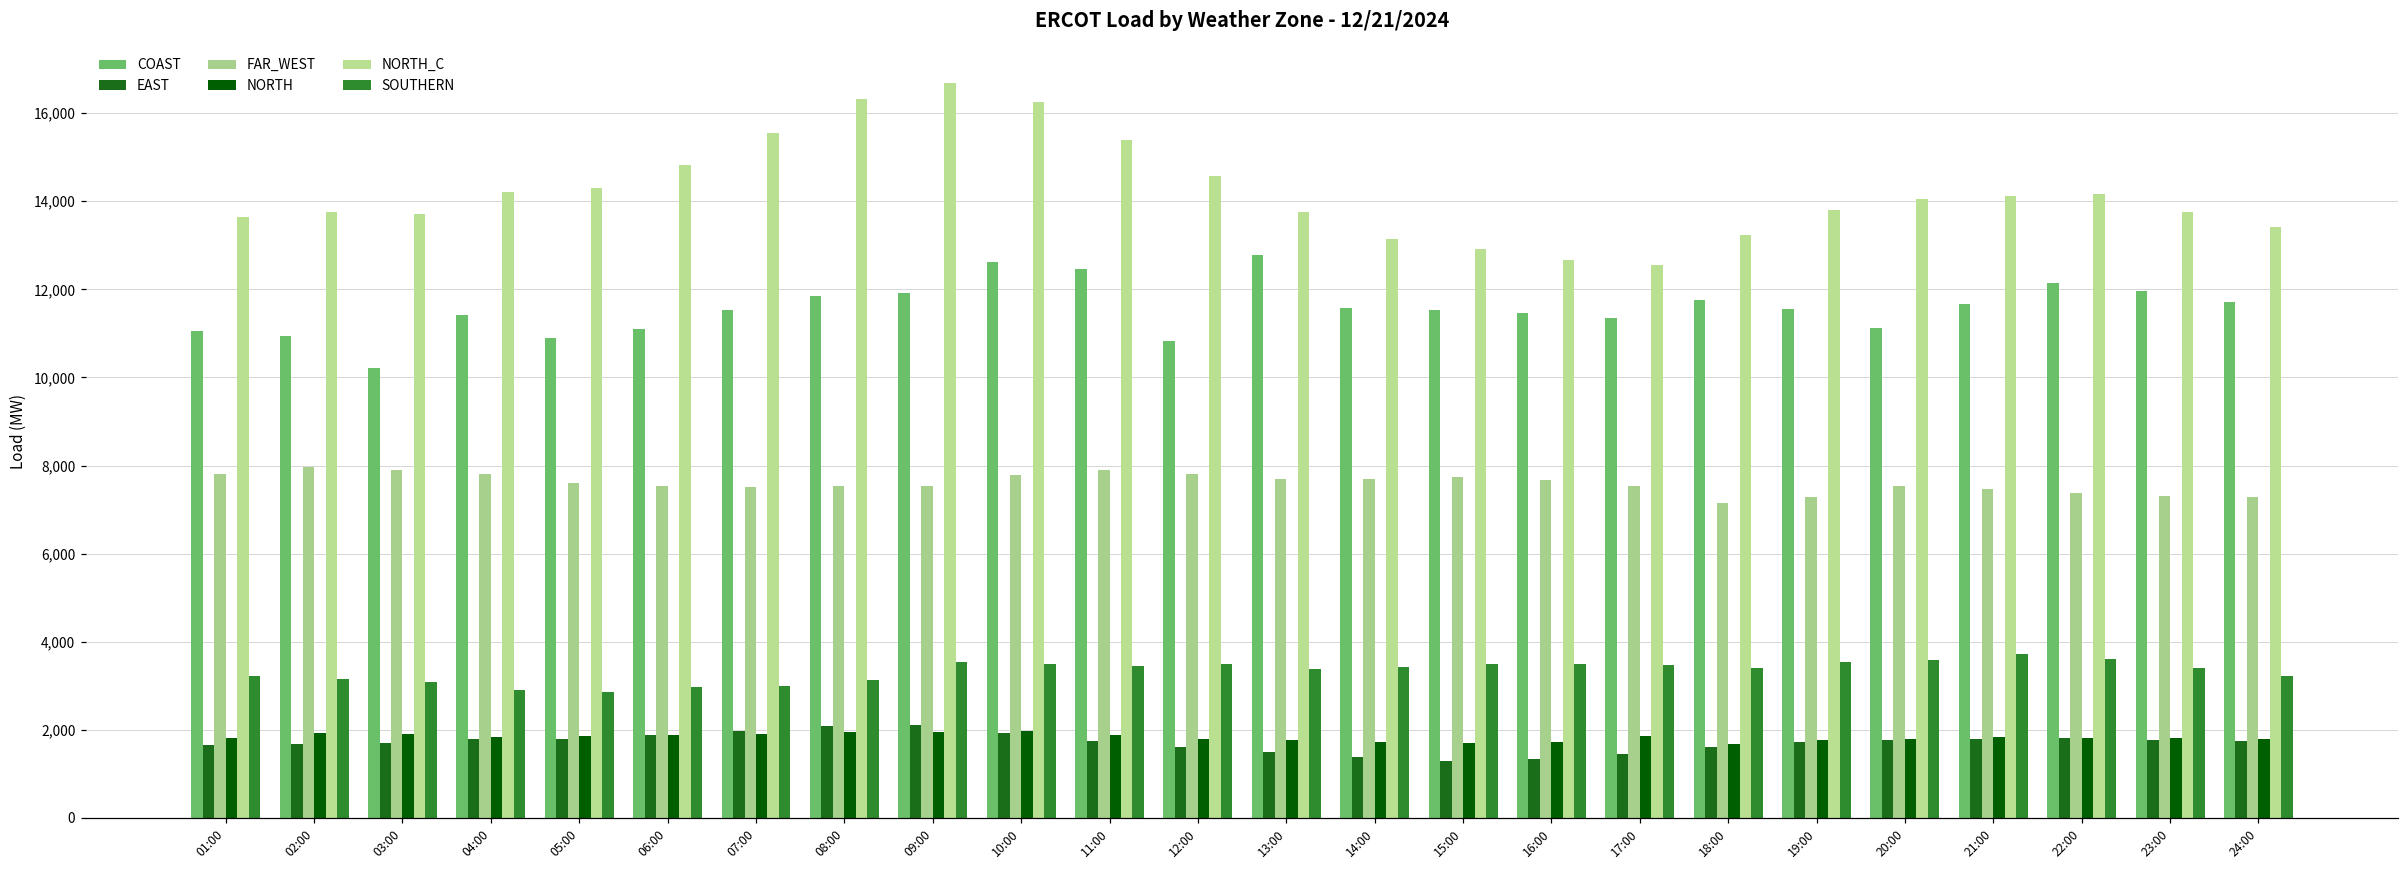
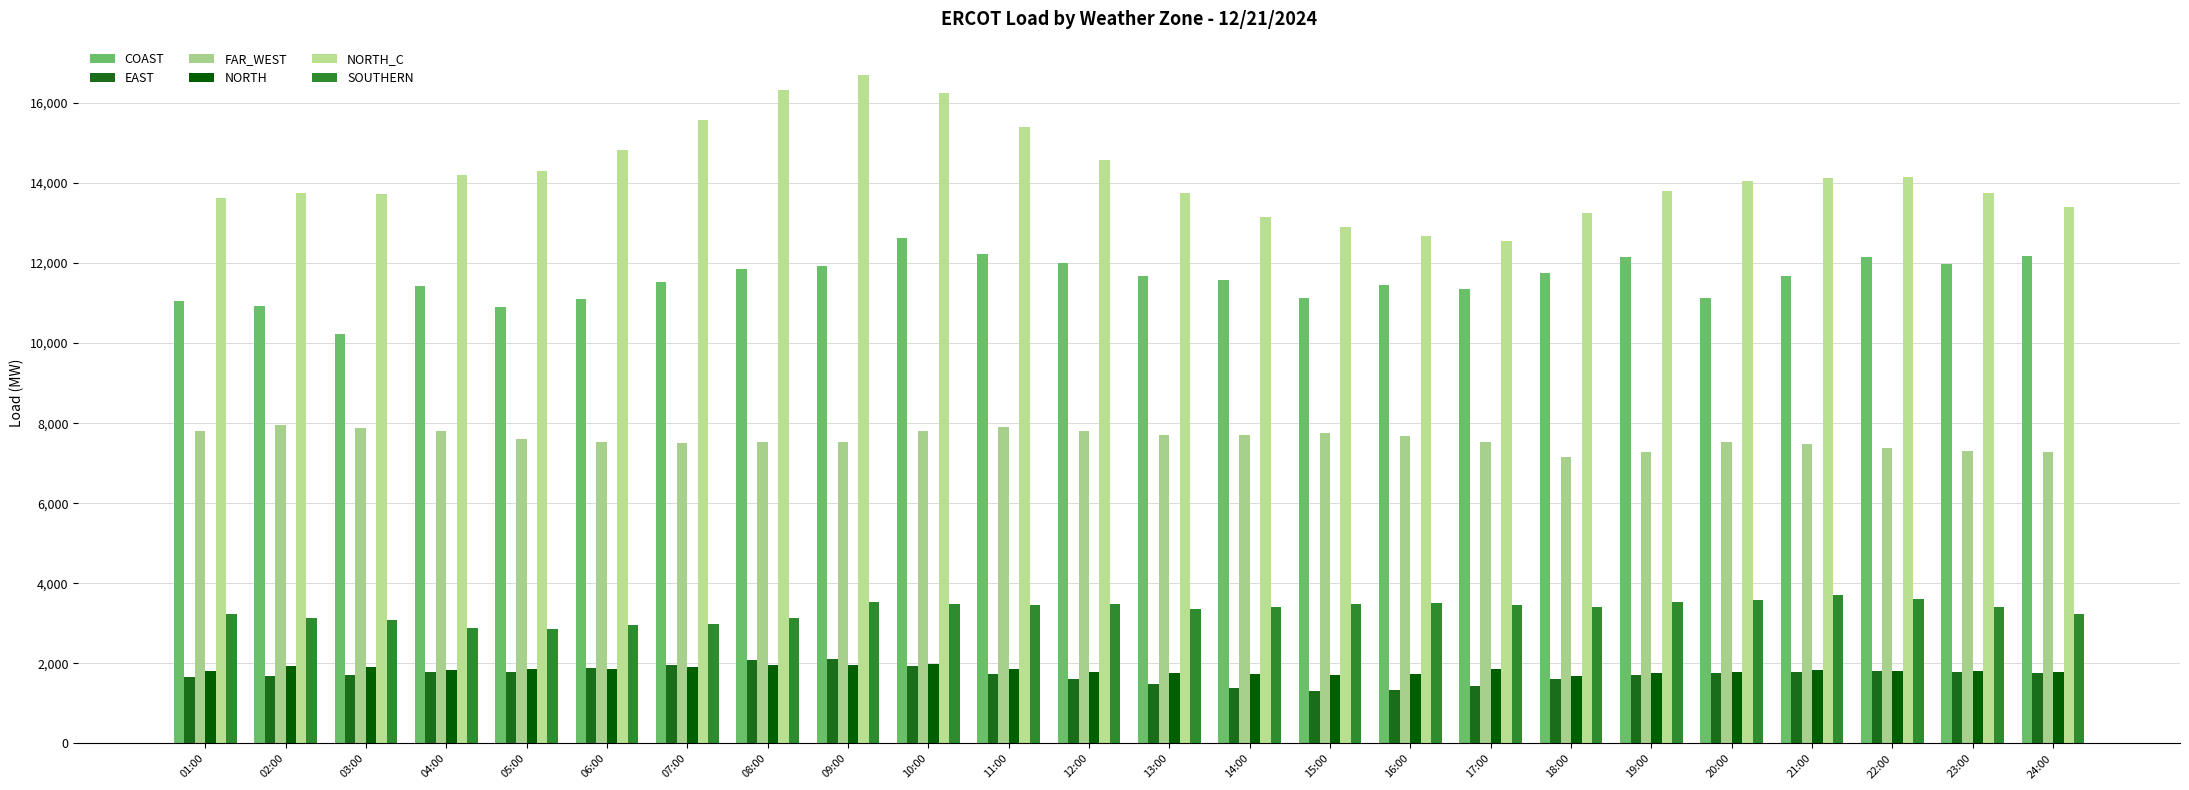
  {
    "COAST": {
      "01:00": "11,100",
      "02:00": "10,900",
      "03:00": "10,200",
      "04:00": "11,400",
      "05:00": "10,900",
      "06:00": "11,100",
      "07:00": "11,500",
      "08:00": "11,800",
      "09:00": "11,900",
      "10:00": "12,600",
-     "11:00": "12,500",
-     "12:00": "10,800",
-     "13:00": "12,800",
+     "11:00": "12,200",
+     "12:00": "12,000",
+     "13:00": "11,700",
      "14:00": "11,600",
-     "15:00": "11,500",
+     "15:00": "11,100",
      "16:00": "11,500",
      "17:00": "11,400",
      "18:00": "11,800",
-     "19:00": "11,600",
+     "19:00": "12,200",
      "20:00": "11,100",
      "21:00": "11,700",
      "22:00": "12,200",
      "23:00": "12,000",
-     "24:00": "11,700"
+     "24:00": "12,200"
    }
  }
